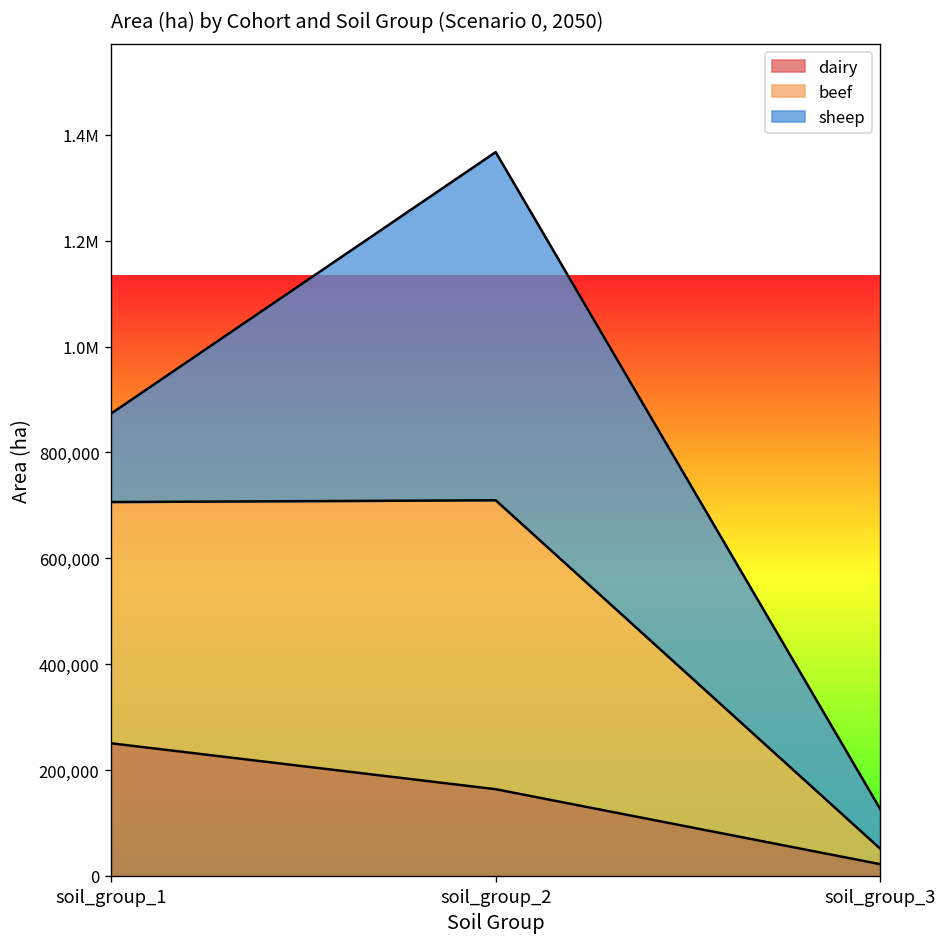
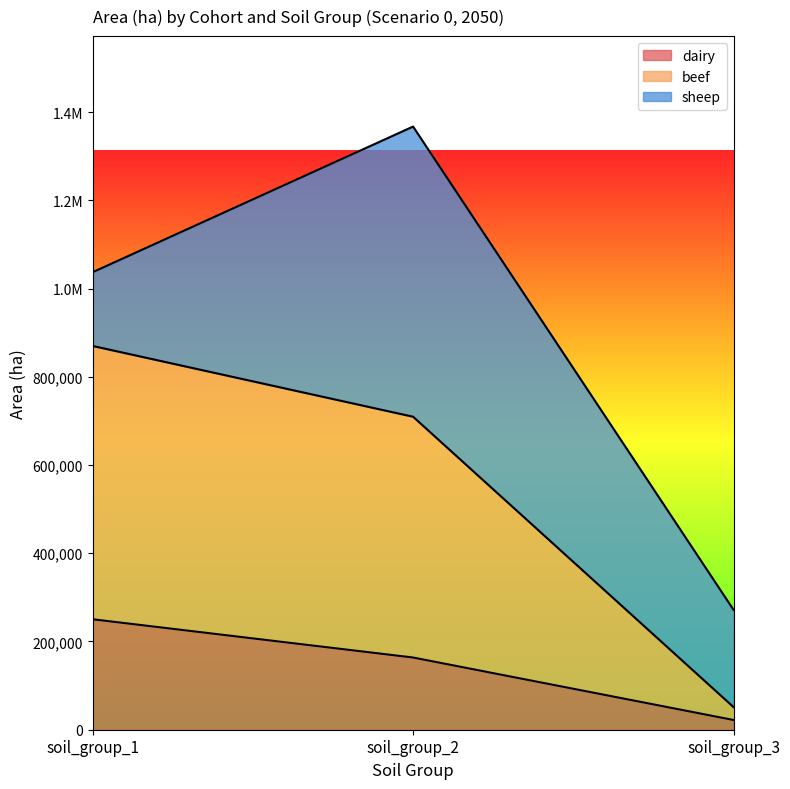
  {
    "dairy": {
      "soil_group_1": "250,000",
      "soil_group_2": "160,000",
      "soil_group_3": "20,000"
    },
    "beef": {
-     "soil_group_1": "460,000",
+     "soil_group_1": "620,000",
      "soil_group_2": "550,000",
      "soil_group_3": "30,000"
    },
    "sheep": {
      "soil_group_1": "170,000",
      "soil_group_2": "660,000",
-     "soil_group_3": "70,000"
+     "soil_group_3": "220,000"
    }
  }
